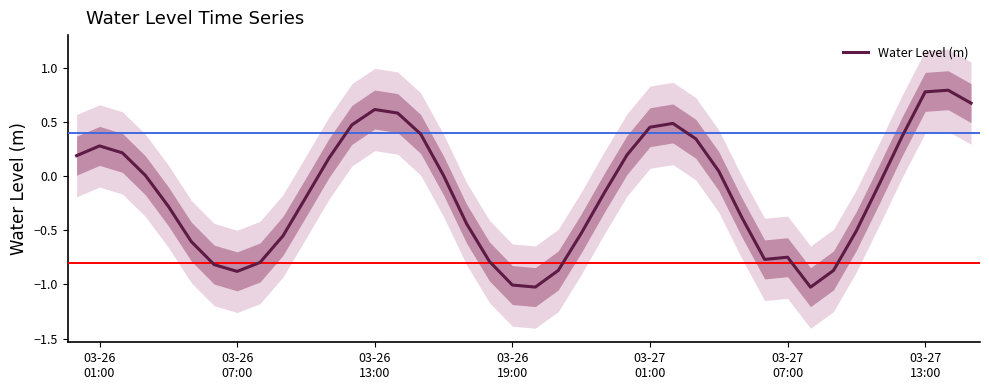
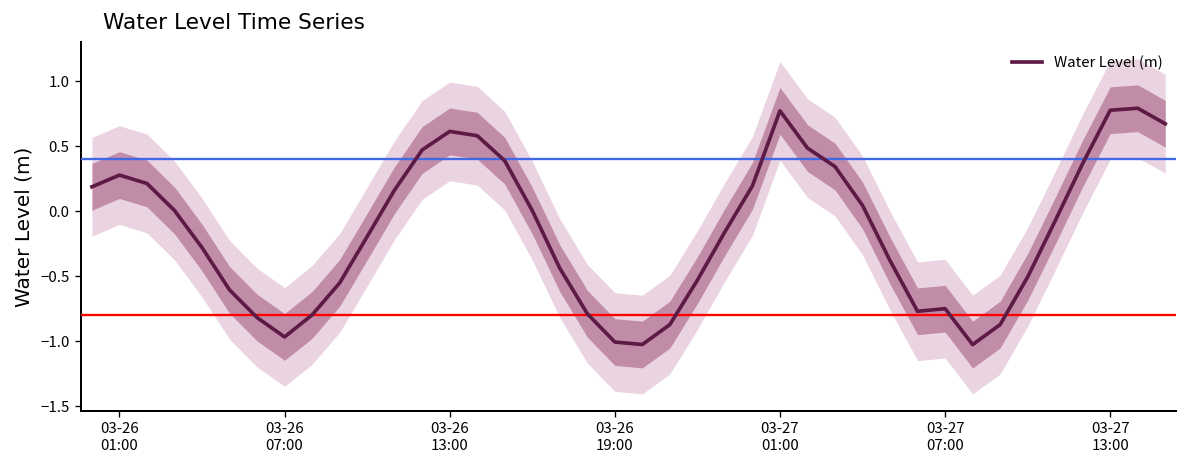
  {
    "Water Level (m)": {
      "03-26 01:00": 0.28,
-     "03-26 07:00": -0.88,
+     "03-26 07:00": -0.97,
      "03-26 13:00": 0.62,
      "03-26 19:00": -1.01,
-     "03-27 01:00": 0.45,
+     "03-27 01:00": 0.77,
      "03-27 07:00": -0.75,
      "03-27 13:00": 0.78
    }
  }
